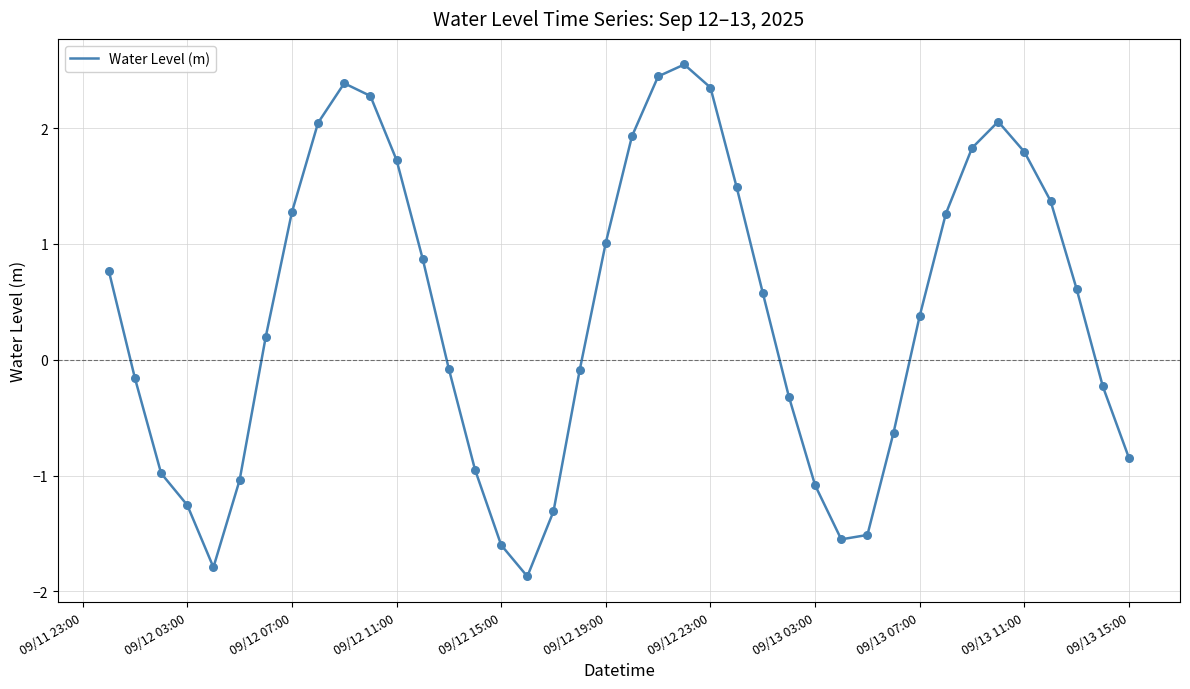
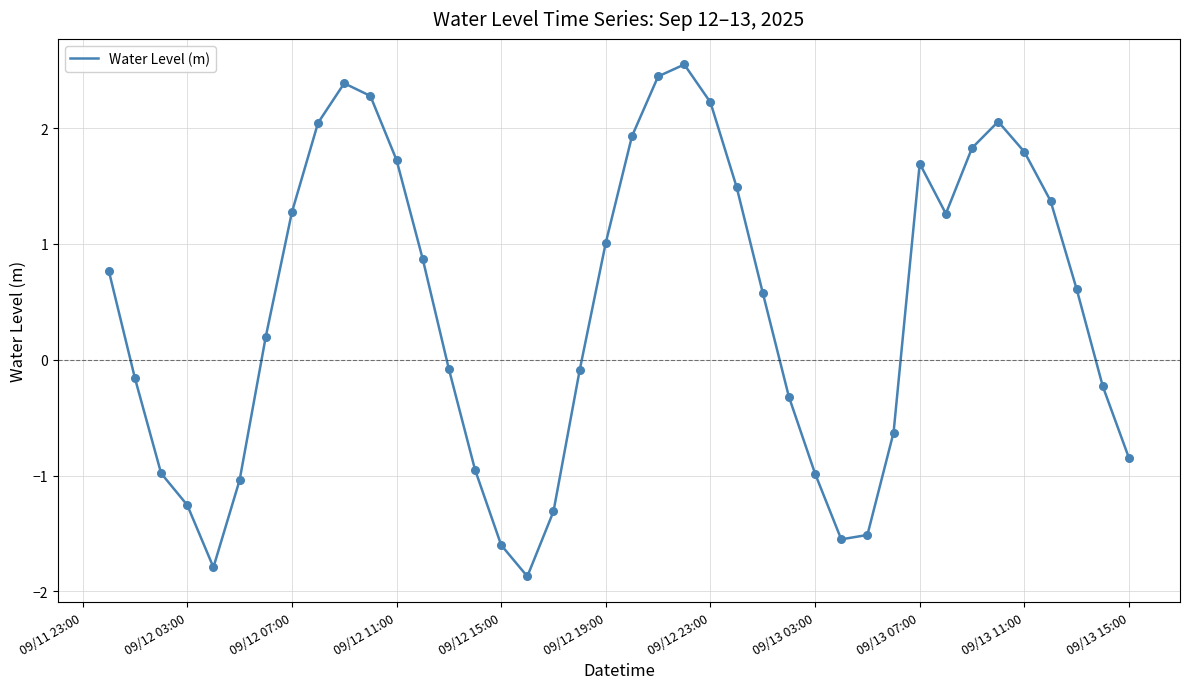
  {
    "09/12 03:00": -1.26,
    "09/12 07:00": 1.27,
    "09/12 11:00": 1.73,
    "09/12 15:00": -1.60,
    "09/12 19:00": 1.01,
-   "09/12 23:00": 2.35,
-   "09/13 03:00": -1.08,
-   "09/13 07:00": 0.38,
+   "09/12 23:00": 2.22,
+   "09/13 03:00": -0.98,
+   "09/13 07:00": 1.69,
    "09/13 11:00": 1.80,
    "09/13 15:00": -0.85
  }
